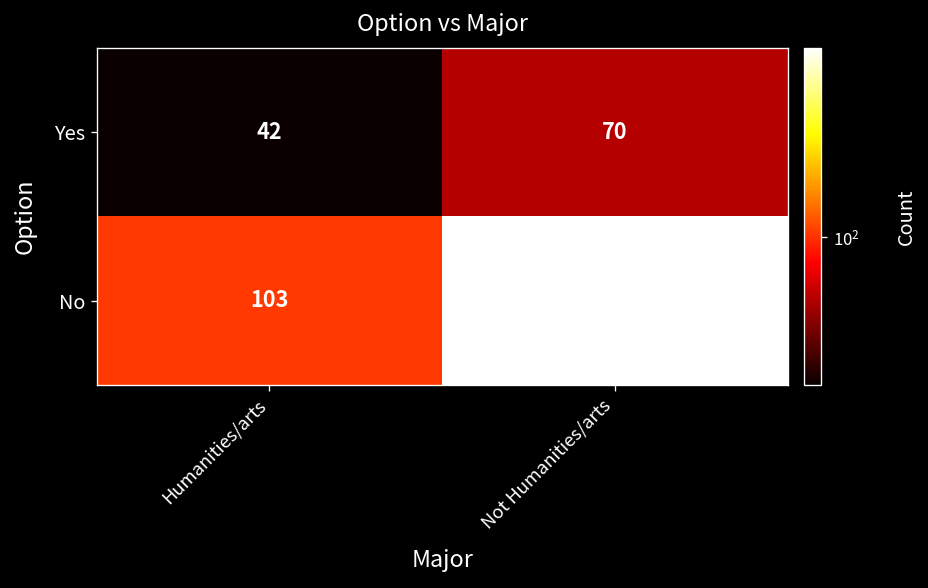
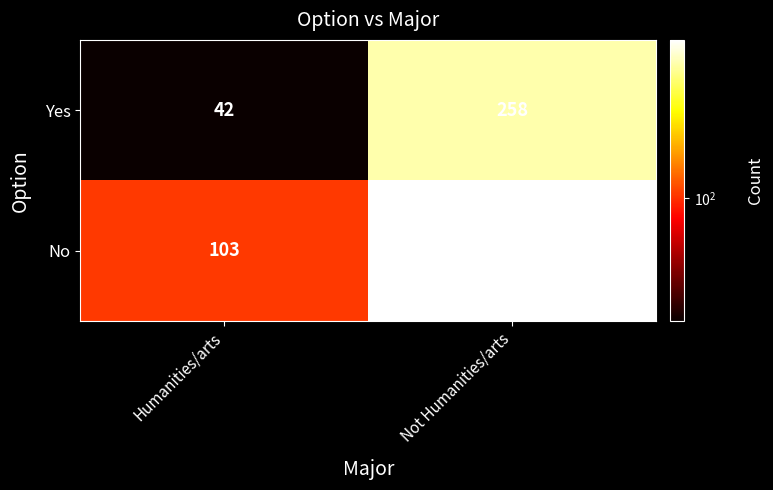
  {
    "Yes": {
      "Humanities/arts": 42,
-     "Not Humanities/arts": 70
+     "Not Humanities/arts": 258
    },
    "No": {
      "Humanities/arts": 103
    }
  }
